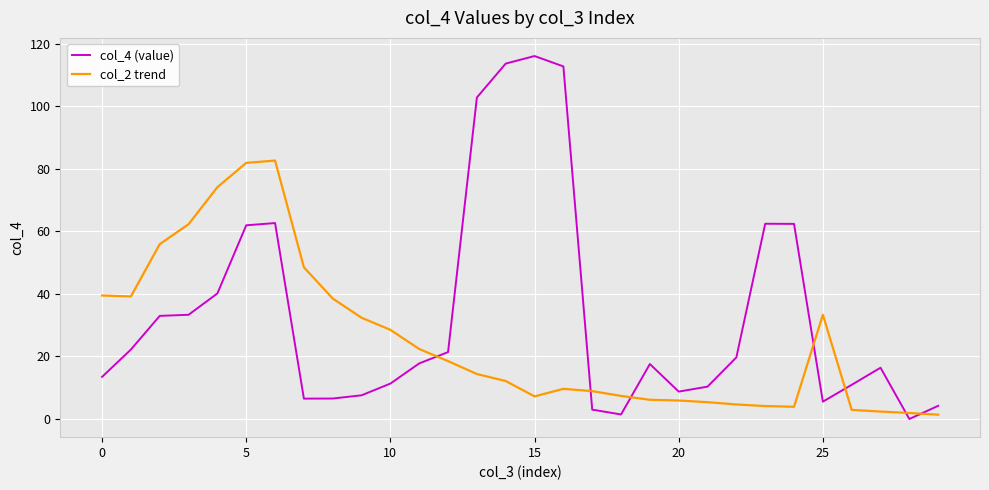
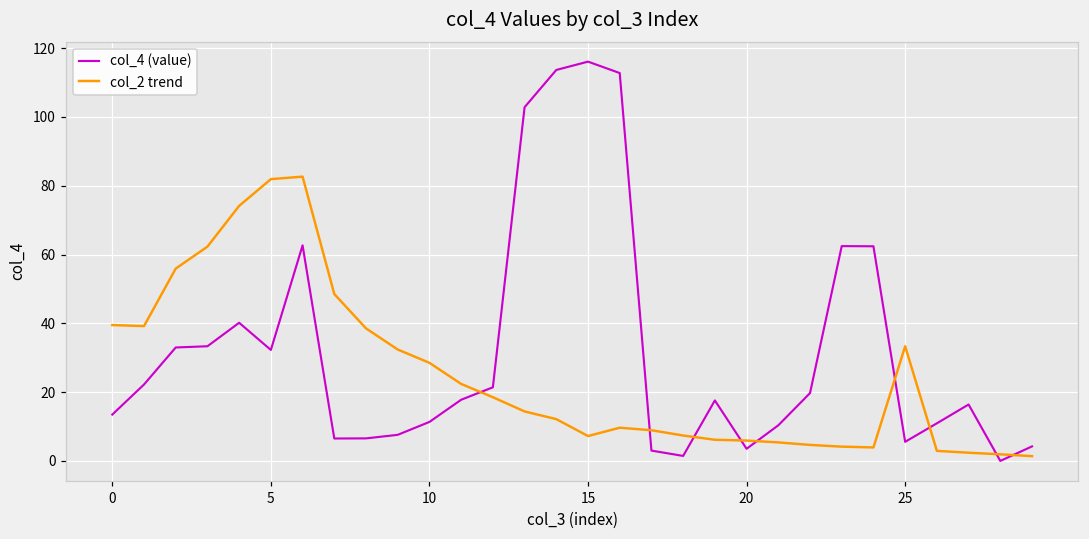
  {
    "col_4 (value)": {
      "0": 13,
-     "5": 62,
+     "5": 32,
      "10": 11,
      "15": 116,
-     "20": 9,
+     "20": 4,
      "25": 6
    },
    "col_2 trend": {
      "0": 40,
      "5": 82,
      "10": 29,
      "15": 7,
      "20": 6,
      "25": 33
    }
  }
